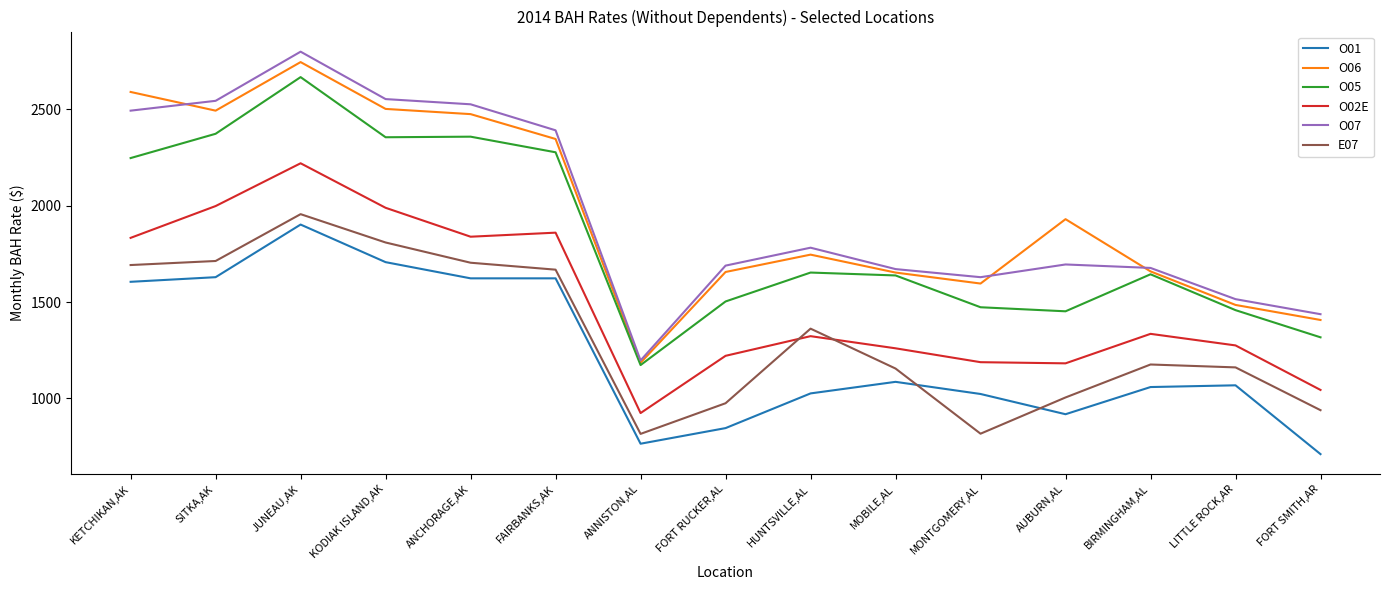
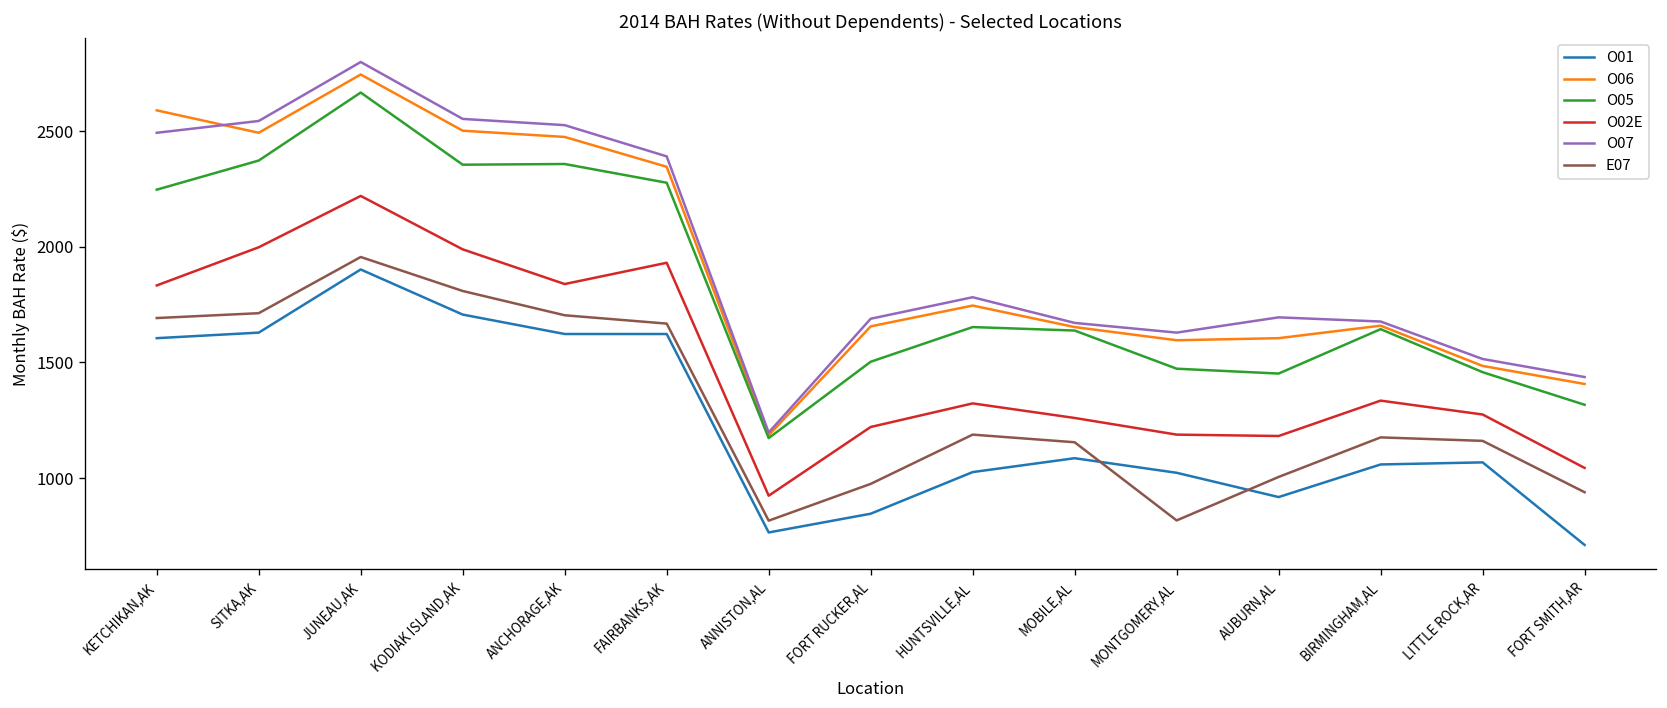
  {
    "O01": {
      "KETCHIKAN,AK": 1610,
      "SITKA,AK": 1630,
      "JUNEAU,AK": 1900,
      "KODIAK ISLAND,AK": 1710,
      "ANCHORAGE,AK": 1620,
      "FAIRBANKS,AK": 1620,
      "ANNISTON,AL": 770,
      "FORT RUCKER,AL": 850,
      "HUNTSVILLE,AL": 1030,
      "MOBILE,AL": 1090,
      "MONTGOMERY,AL": 1020,
      "AUBURN,AL": 920,
      "BIRMINGHAM,AL": 1060,
      "LITTLE ROCK,AR": 1070,
      "FORT SMITH,AR": 710
    },
    "O06": {
      "KETCHIKAN,AK": 2590,
      "SITKA,AK": 2490,
      "JUNEAU,AK": 2750,
      "KODIAK ISLAND,AK": 2500,
      "ANCHORAGE,AK": 2480,
      "FAIRBANKS,AK": 2350,
      "FORT RUCKER,AL": 1660,
      "HUNTSVILLE,AL": 1750,
      "MOBILE,AL": 1650,
      "MONTGOMERY,AL": 1600,
-     "AUBURN,AL": 1930,
+     "AUBURN,AL": 1610,
      "BIRMINGHAM,AL": 1660,
      "LITTLE ROCK,AR": 1490,
      "FORT SMITH,AR": 1410
    },
    "O05": {
      "KETCHIKAN,AK": 2250,
      "SITKA,AK": 2370,
      "JUNEAU,AK": 2670,
      "KODIAK ISLAND,AK": 2360,
      "ANCHORAGE,AK": 2360,
      "FAIRBANKS,AK": 2280,
      "FORT RUCKER,AL": 1500,
      "HUNTSVILLE,AL": 1650,
      "MOBILE,AL": 1640,
      "MONTGOMERY,AL": 1470,
      "AUBURN,AL": 1450,
      "BIRMINGHAM,AL": 1640,
      "LITTLE ROCK,AR": 1460,
      "FORT SMITH,AR": 1320
    },
    "O02E": {
      "KETCHIKAN,AK": 1830,
      "SITKA,AK": 2000,
      "JUNEAU,AK": 2220,
      "KODIAK ISLAND,AK": 1990,
      "ANCHORAGE,AK": 1840,
-     "FAIRBANKS,AK": 1860,
+     "FAIRBANKS,AK": 1930,
      "ANNISTON,AL": 920,
      "FORT RUCKER,AL": 1220,
      "HUNTSVILLE,AL": 1320,
      "MOBILE,AL": 1260,
      "MONTGOMERY,AL": 1190,
      "AUBURN,AL": 1180,
      "BIRMINGHAM,AL": 1340,
      "LITTLE ROCK,AR": 1280,
      "FORT SMITH,AR": 1040
    },
    "O07": {
      "KETCHIKAN,AK": 2490,
      "SITKA,AK": 2540,
      "JUNEAU,AK": 2800,
      "KODIAK ISLAND,AK": 2550,
      "ANCHORAGE,AK": 2530,
      "FAIRBANKS,AK": 2390,
      "FORT RUCKER,AL": 1690,
      "HUNTSVILLE,AL": 1780,
      "MOBILE,AL": 1670,
      "MONTGOMERY,AL": 1630,
      "AUBURN,AL": 1700,
      "BIRMINGHAM,AL": 1680,
      "LITTLE ROCK,AR": 1520,
      "FORT SMITH,AR": 1440
    },
    "E07": {
      "KETCHIKAN,AK": 1690,
      "SITKA,AK": 1710,
      "JUNEAU,AK": 1960,
      "KODIAK ISLAND,AK": 1810,
      "ANCHORAGE,AK": 1700,
      "FAIRBANKS,AK": 1670,
      "ANNISTON,AL": 820,
      "FORT RUCKER,AL": 980,
-     "HUNTSVILLE,AL": 1360,
+     "HUNTSVILLE,AL": 1190,
      "MOBILE,AL": 1160,
      "MONTGOMERY,AL": 820,
      "AUBURN,AL": 1010,
      "BIRMINGHAM,AL": 1180,
      "LITTLE ROCK,AR": 1160,
      "FORT SMITH,AR": 940
    }
  }
